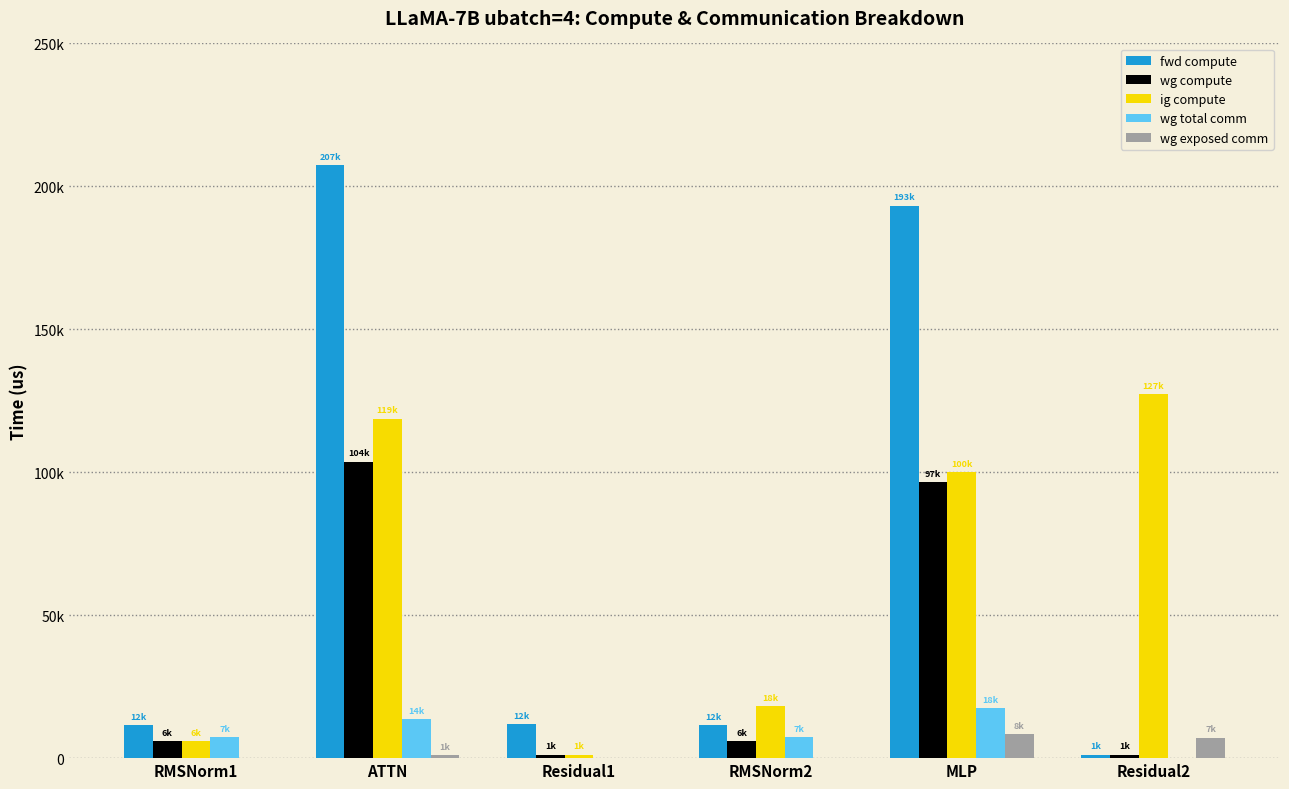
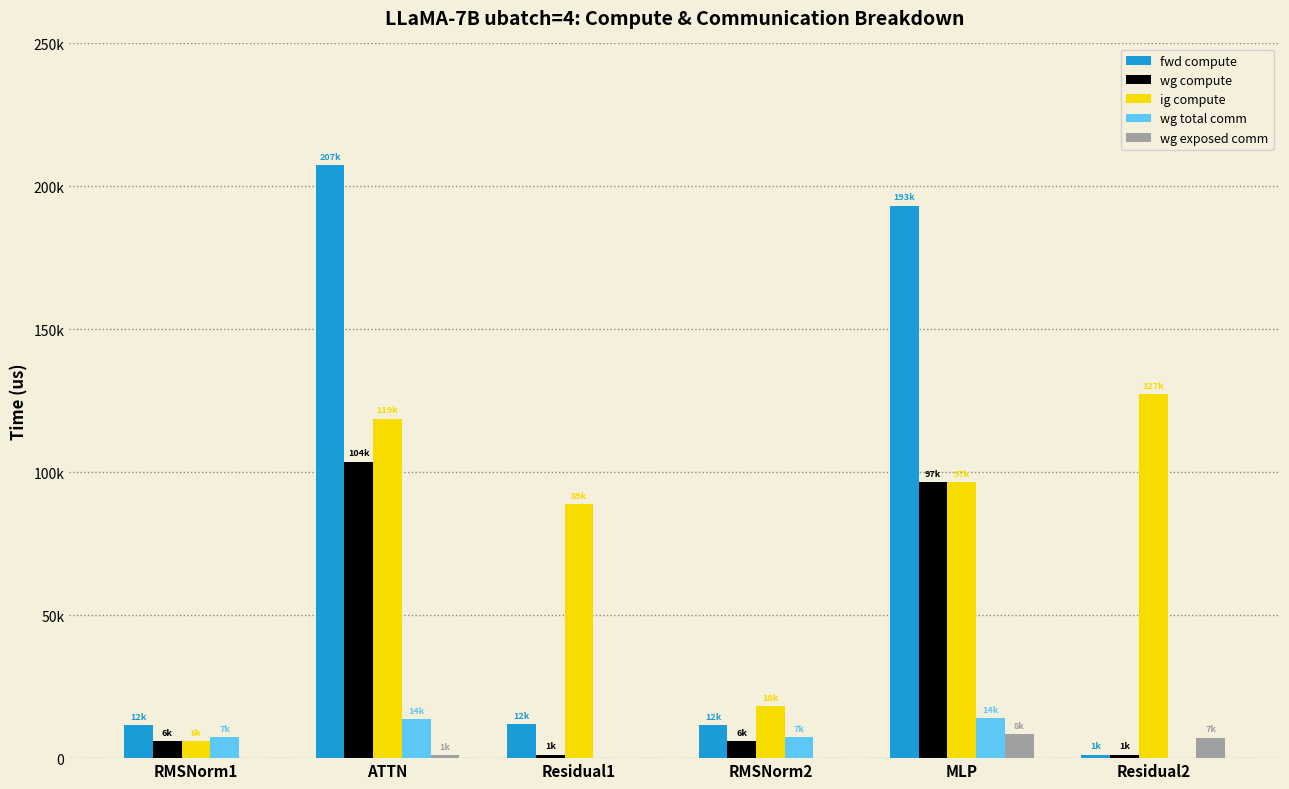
  {
    "fwd compute": {
      "RMSNorm1": "12k",
      "ATTN": "207k",
      "Residual1": "12k",
      "RMSNorm2": "12k",
      "MLP": "193k",
      "Residual2": "1k"
    },
    "wg compute": {
      "RMSNorm1": "6k",
      "ATTN": "104k",
      "Residual1": "1k",
      "RMSNorm2": "6k",
      "MLP": "97k",
      "Residual2": "1k"
    },
    "ig compute": {
      "RMSNorm1": "6k",
      "ATTN": "119k",
-     "Residual1": "1k",
+     "Residual1": "89k",
      "RMSNorm2": "18k",
-     "MLP": "100k",
+     "MLP": "97k",
      "Residual2": "127k"
    },
    "wg total comm": {
      "RMSNorm1": "7k",
      "ATTN": "14k",
      "RMSNorm2": "7k",
-     "MLP": "18k"
+     "MLP": "14k"
    },
    "wg exposed comm": {
      "ATTN": "1k",
      "MLP": "8k",
      "Residual2": "7k"
    }
  }
